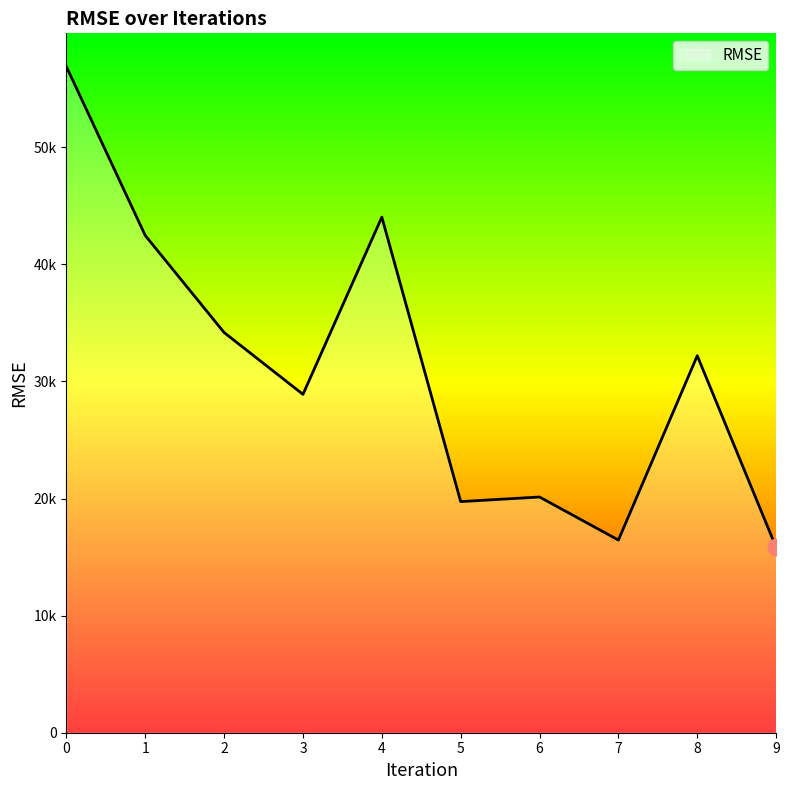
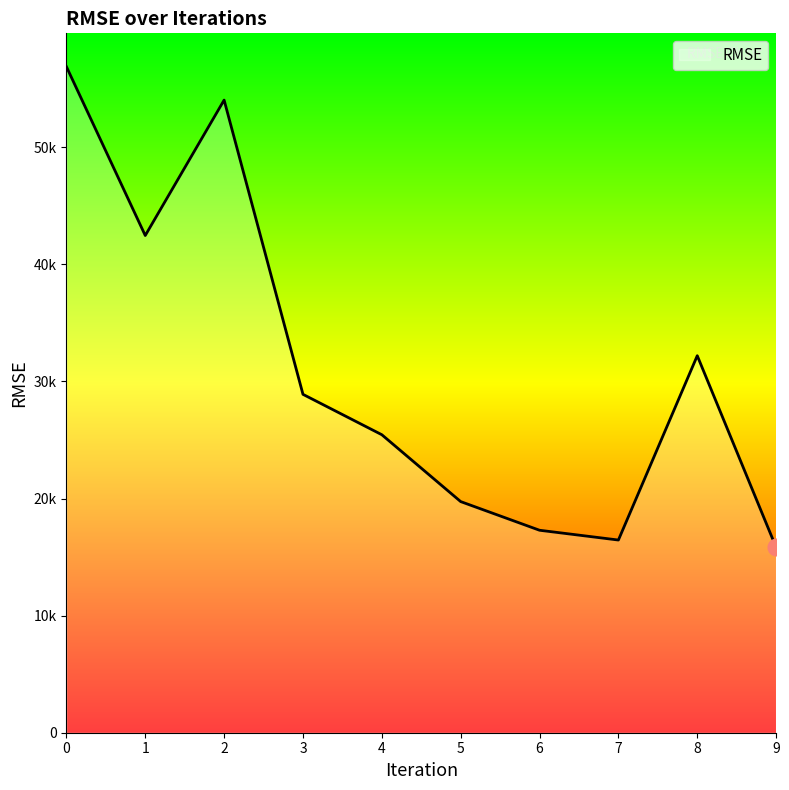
  {
    "RMSE": {
      "0": 56900,
      "1": 42500,
-     "2": 34200,
+     "2": 54000,
      "3": 28900,
-     "4": 44000,
+     "4": 25400,
      "5": 19700,
-     "6": 20100,
+     "6": 17300,
      "7": 16500,
      "8": 32200
    }
  }
